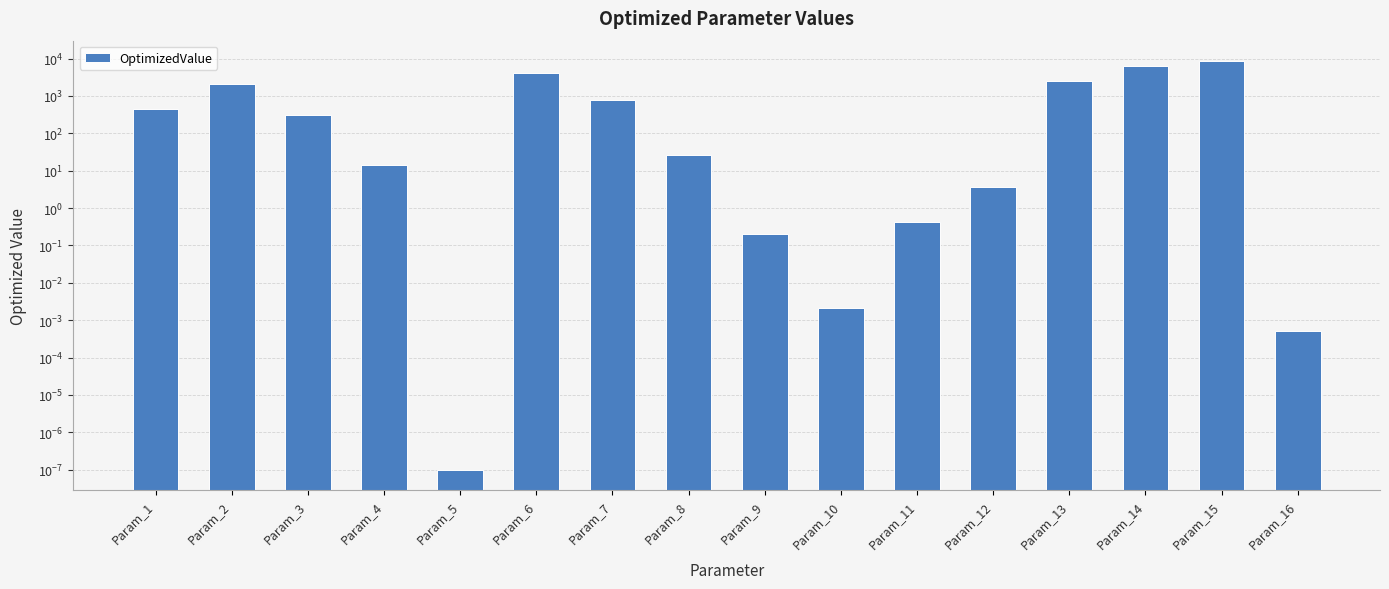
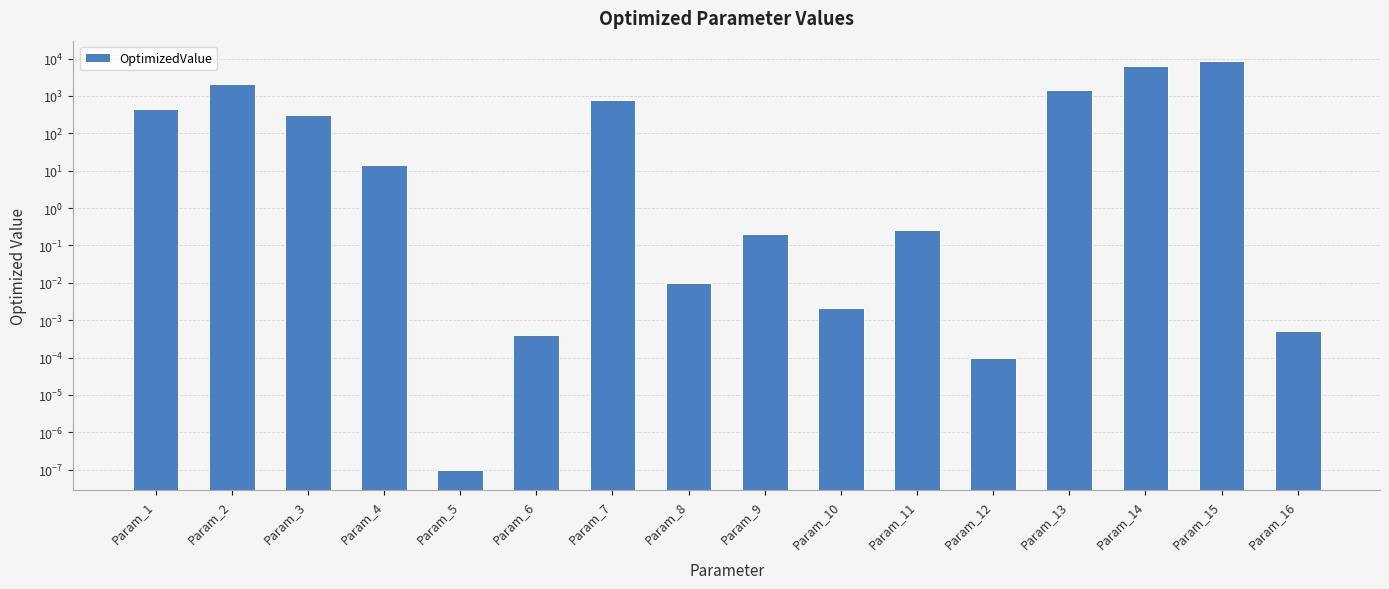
  {
    "Param_1": 400,
    "Param_2": 2000,
    "Param_3": 300,
    "Param_4": 14,
    "Param_5": 0.00000010,
-   "Param_6": 4000,
+   "Param_6": 0.0004,
    "Param_7": 800,
-   "Param_8": 30,
+   "Param_8": 0.01,
    "Param_9": 0.2,
    "Param_10": 0.002,
-   "Param_11": 0.4,
-   "Param_12": 4,
-   "Param_13": 3000,
+   "Param_11": 0.3,
+   "Param_12": 0.0001,
+   "Param_13": 1400,
    "Param_14": 6000,
    "Param_15": 9000,
    "Param_16": 0.0005
  }
